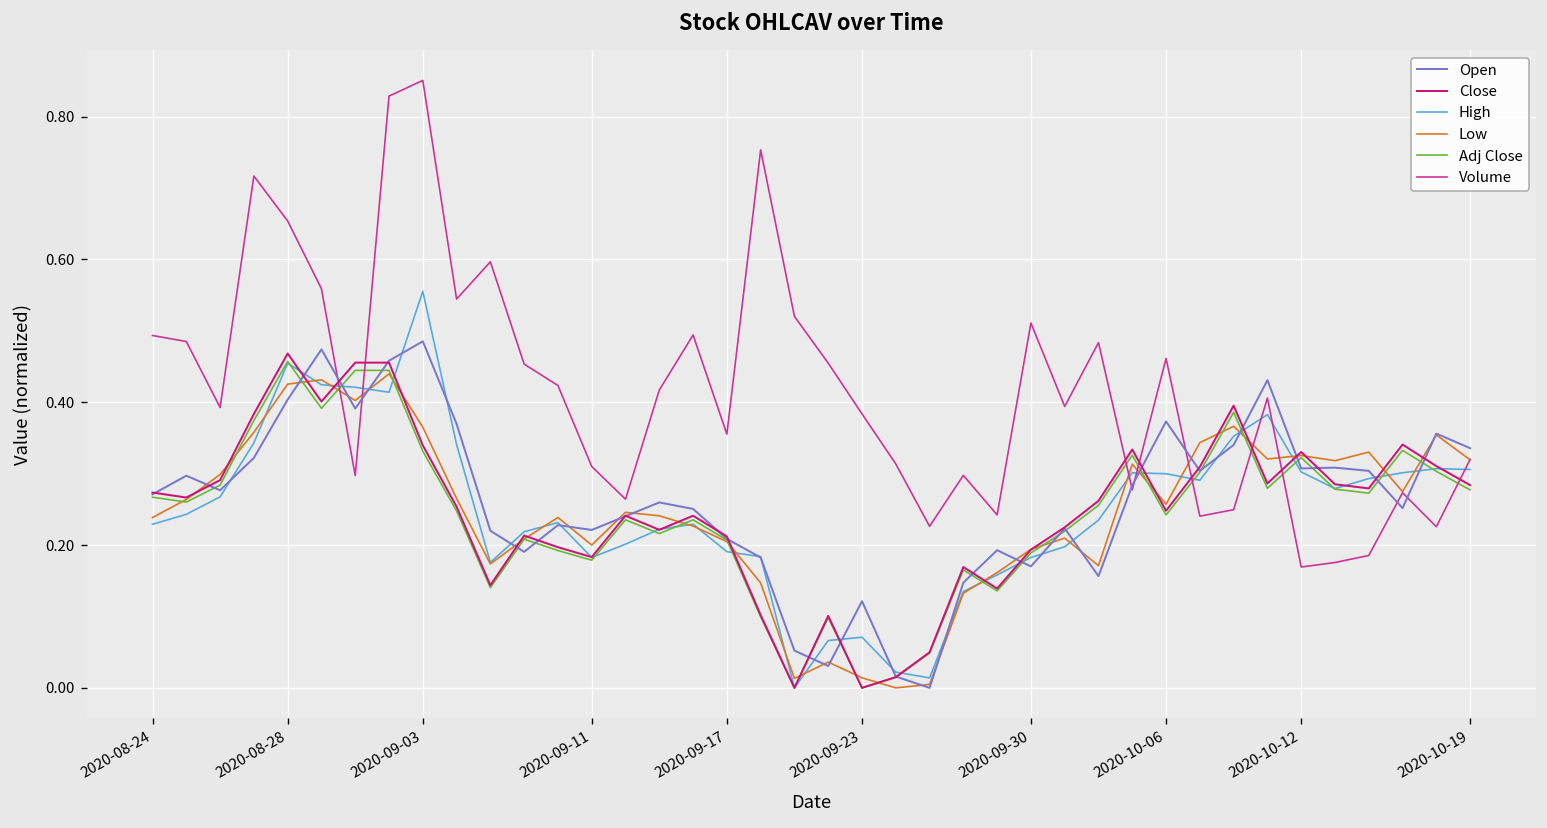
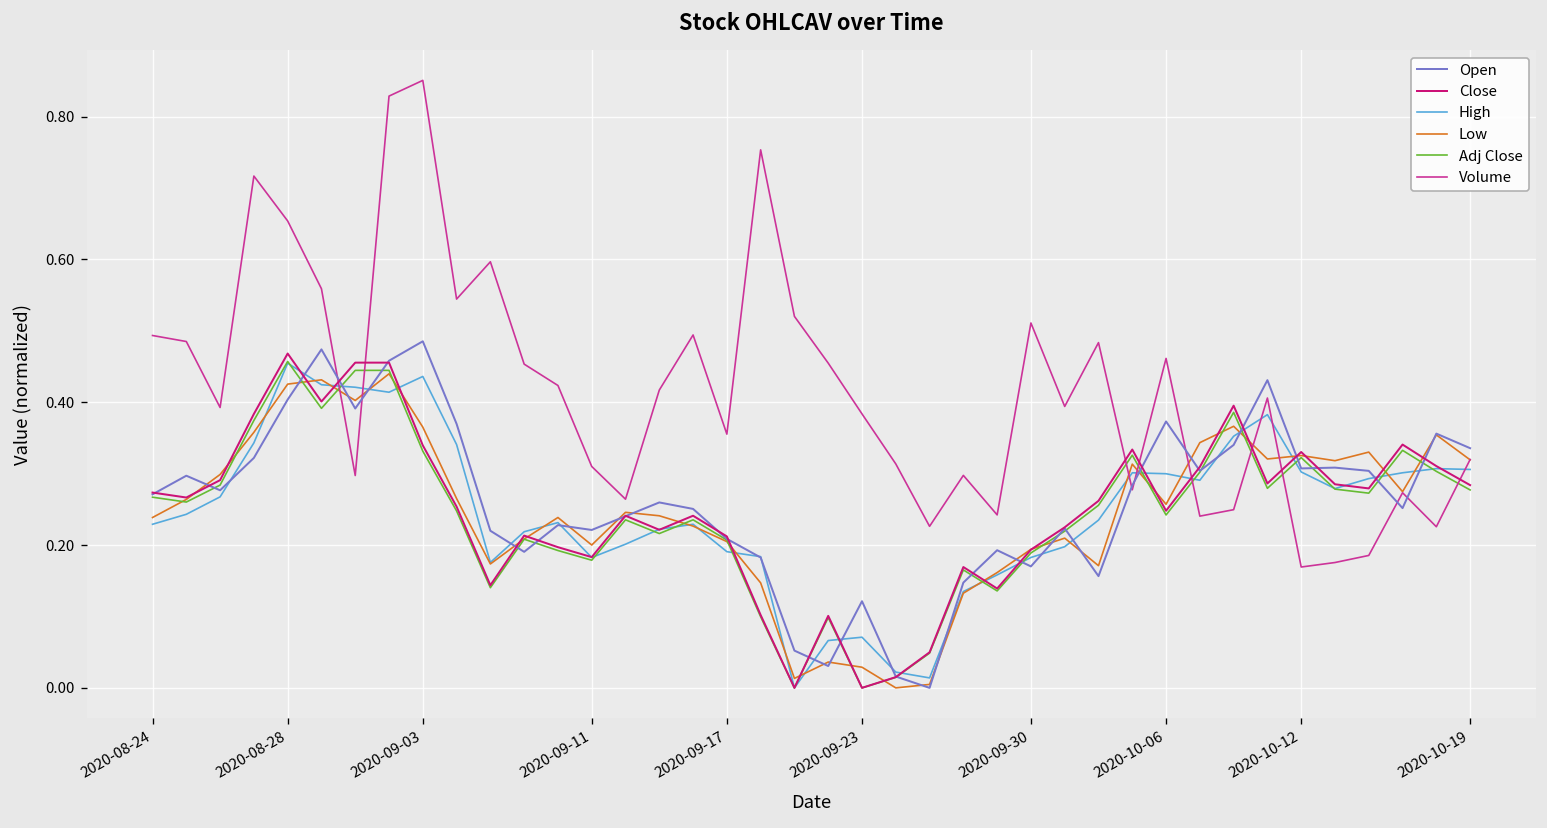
  {
    "Open": {
      "2020-08-28": 0.40,
      "2020-09-03": 0.49,
      "2020-09-11": 0.22,
      "2020-09-23": 0.12,
      "2020-09-30": 0.17,
      "2020-10-06": 0.37,
      "2020-10-12": 0.31,
      "2020-10-19": 0.34
    },
    "High": {
      "2020-08-24": 0.23,
-     "2020-09-03": 0.56,
+     "2020-09-03": 0.44,
      "2020-09-17": 0.19,
      "2020-09-23": 0.07,
      "2020-09-30": 0.18,
      "2020-10-06": 0.30,
      "2020-10-12": 0.30,
      "2020-10-19": 0.31
    },
    "Low": {
      "2020-08-24": 0.24,
      "2020-08-28": 0.43,
      "2020-09-03": 0.37,
      "2020-09-11": 0.20,
-     "2020-09-23": 0.01,
+     "2020-09-23": 0.03,
      "2020-10-06": 0.26
    },
    "Adj Close": {
      "2020-09-03": 0.33,
      "2020-09-30": 0.19,
      "2020-10-06": 0.24,
      "2020-10-19": 0.28
    }
  }
